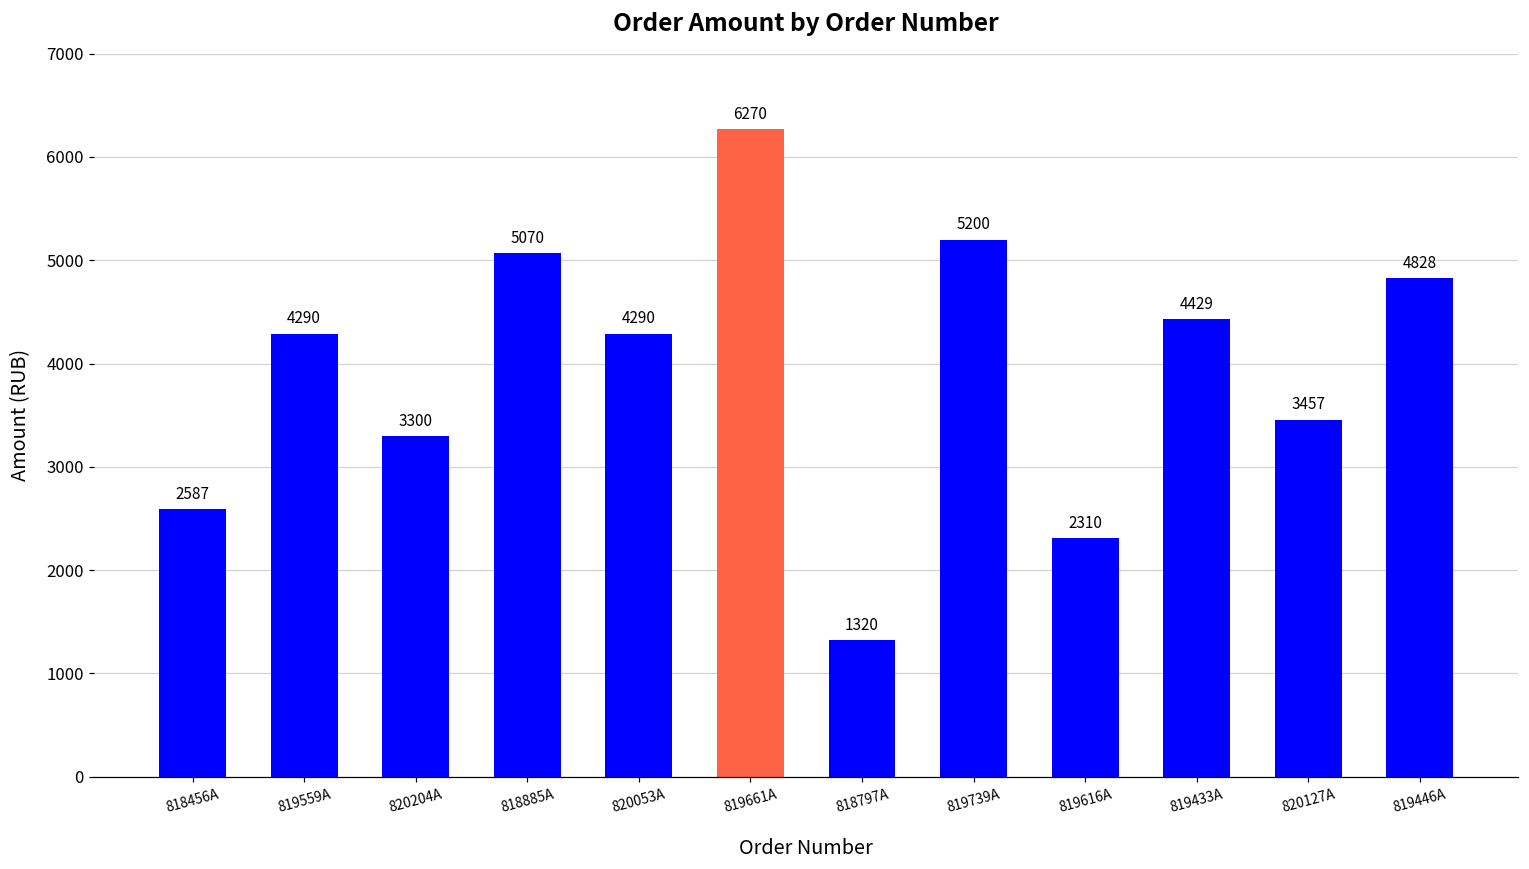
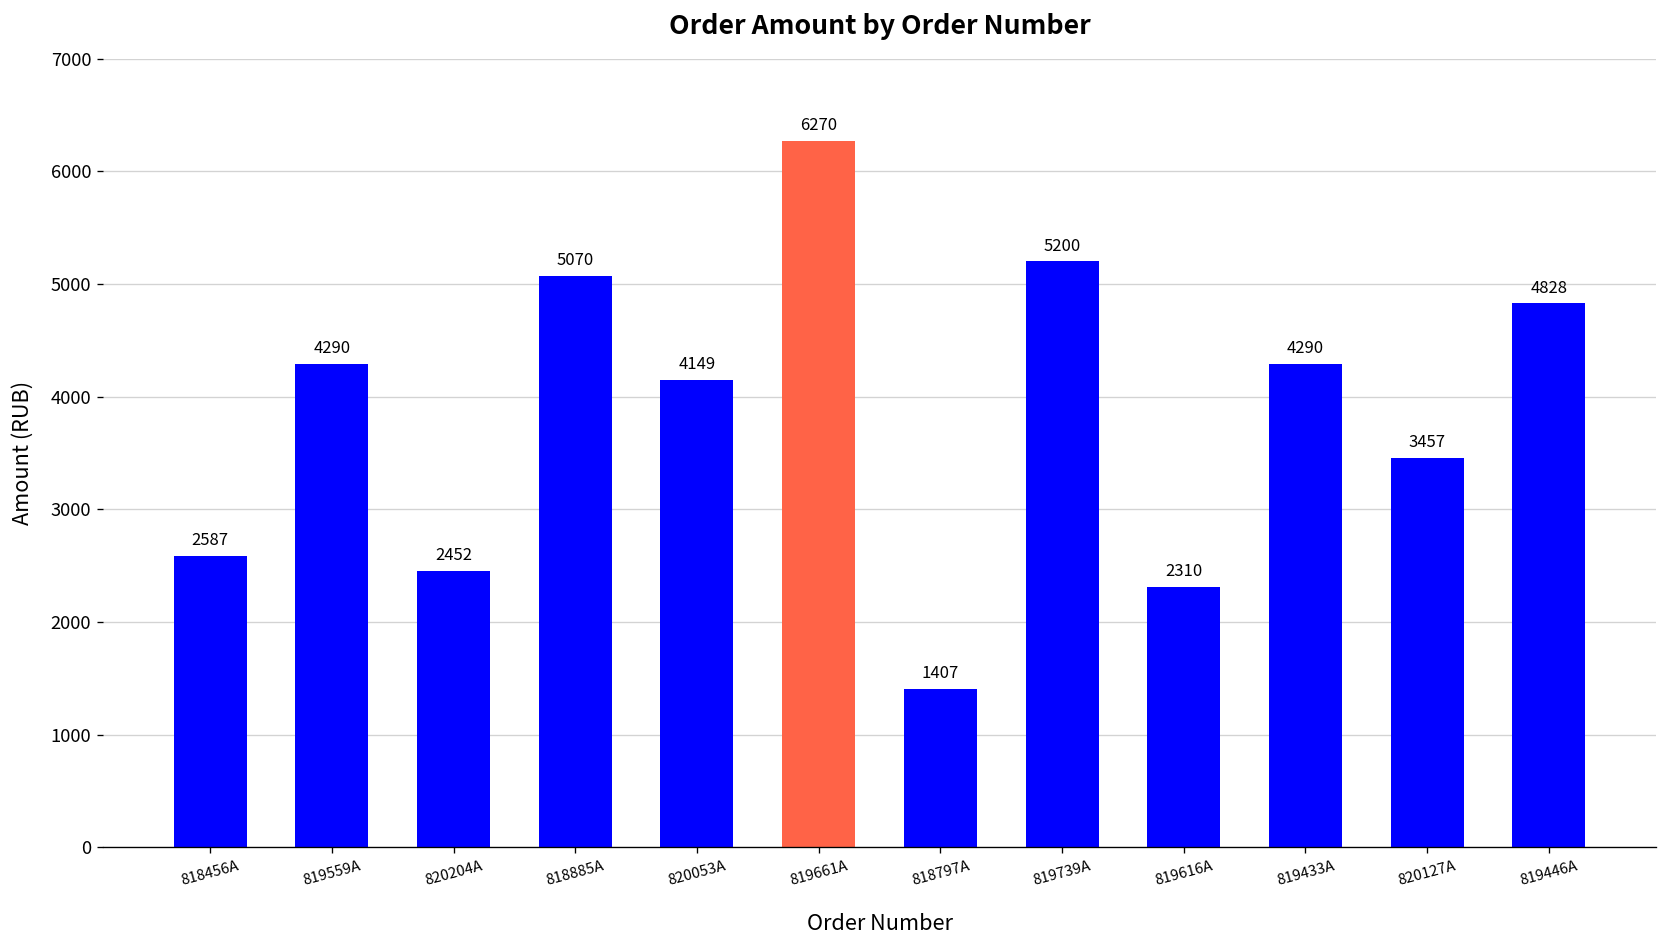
  {
    "818456A": 2587,
    "819559A": 4290,
-   "820204A": 3300,
+   "820204A": 2452,
    "818885A": 5070,
-   "820053A": 4290,
+   "820053A": 4149,
    "819661A": 6270,
-   "818797A": 1320,
+   "818797A": 1407,
    "819739A": 5200,
    "819616A": 2310,
-   "819433A": 4429,
+   "819433A": 4290,
    "820127A": 3457,
    "819446A": 4828
  }
